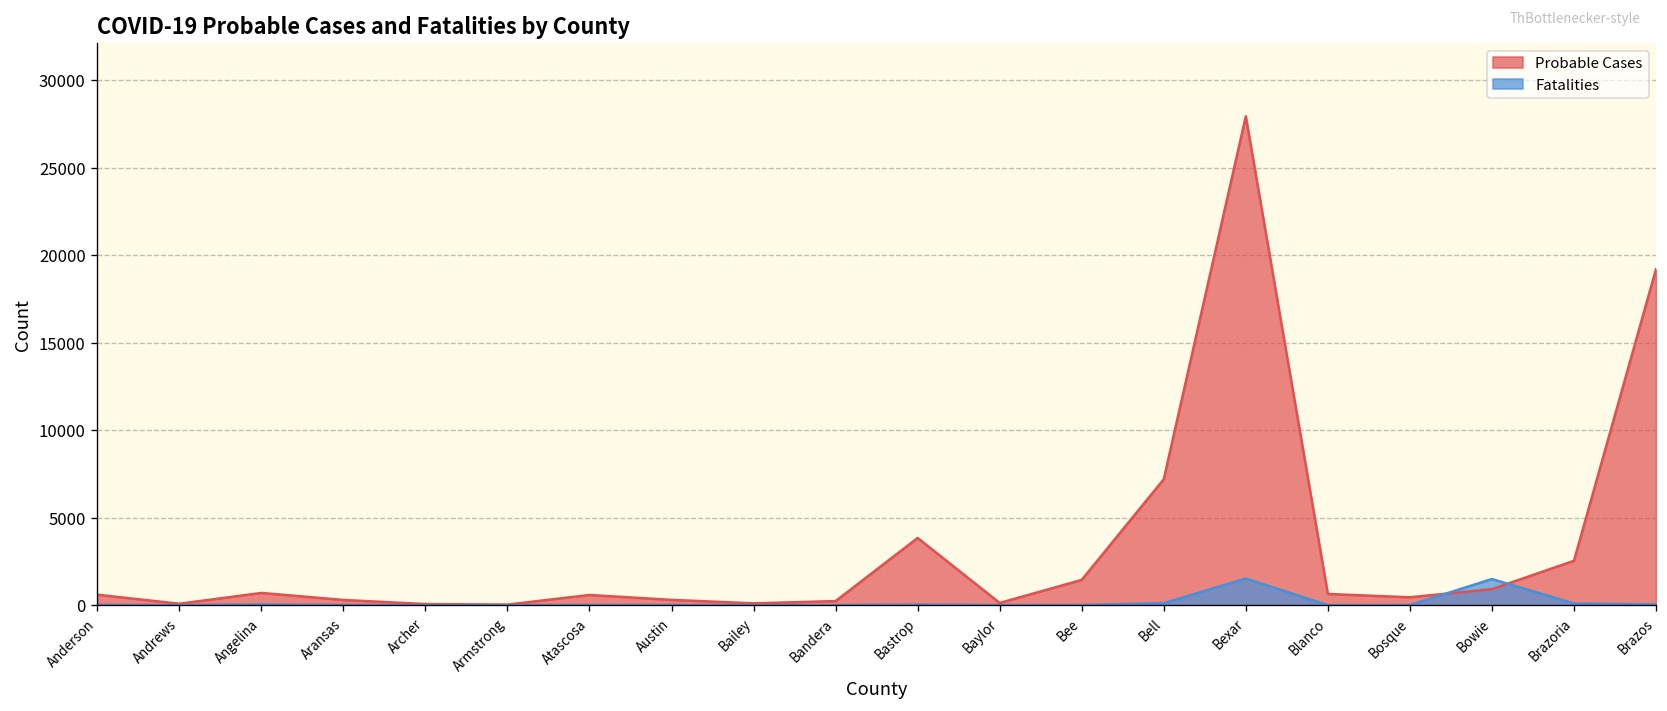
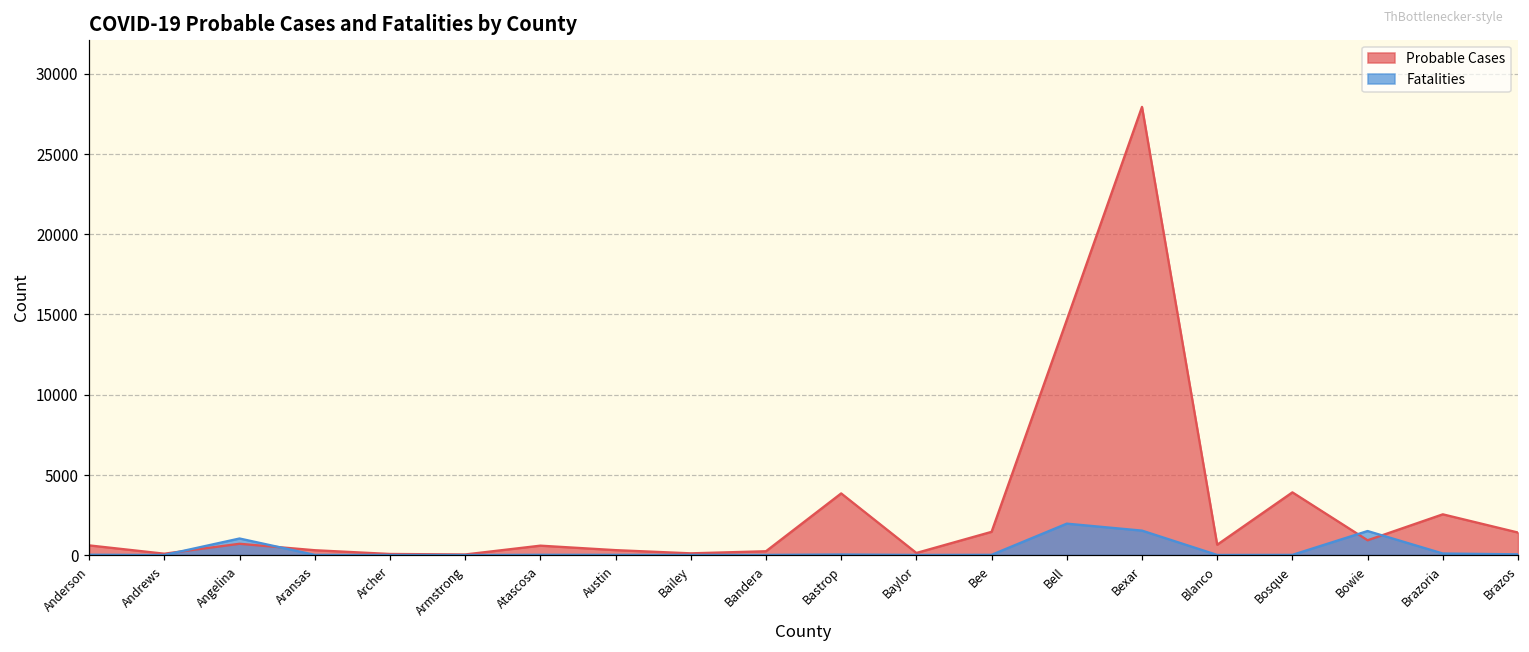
  {
    "Probable Cases": {
      "Anderson": 600,
      "Angelina": 700,
      "Aransas": 300,
      "Atascosa": 600,
      "Austin": 300,
      "Bandera": 200,
      "Bastrop": 3800,
      "Bee": 1400,
-     "Bell": 7200,
+     "Bell": 14600,
      "Bexar": 27900,
      "Blanco": 600,
-     "Bosque": 500,
+     "Bosque": 3900,
      "Bowie": 900,
      "Brazoria": 2500,
-     "Brazos": 19200
+     "Brazos": 1400
    },
    "Fatalities": {
      "Anderson": 0,
-     "Angelina": 0,
+     "Angelina": 1000,
      "Aransas": 0,
      "Atascosa": 0,
      "Austin": 0,
      "Bandera": 0,
      "Bastrop": 0,
      "Bee": 0,
-     "Bell": 100,
+     "Bell": 2000,
      "Bexar": 1500,
      "Blanco": 0,
      "Bosque": 0,
      "Bowie": 1500,
      "Brazoria": 100,
      "Brazos": 0
    }
  }
